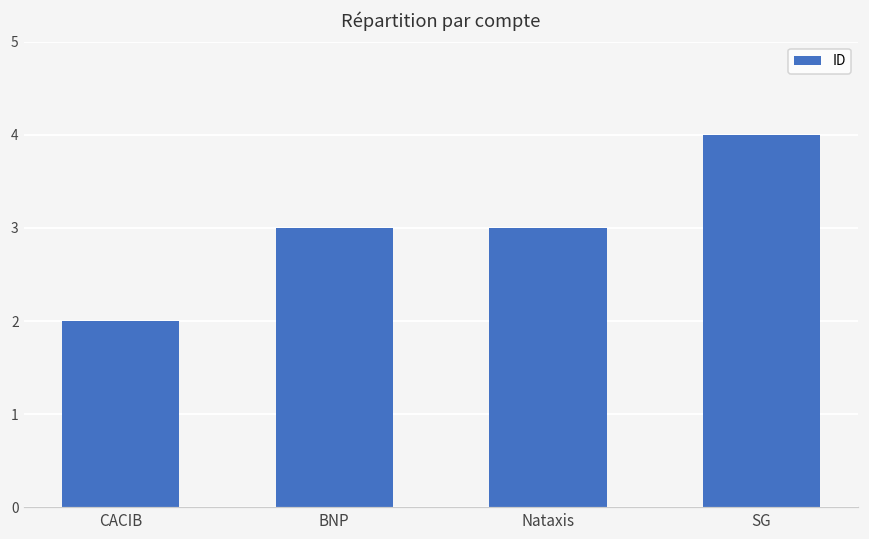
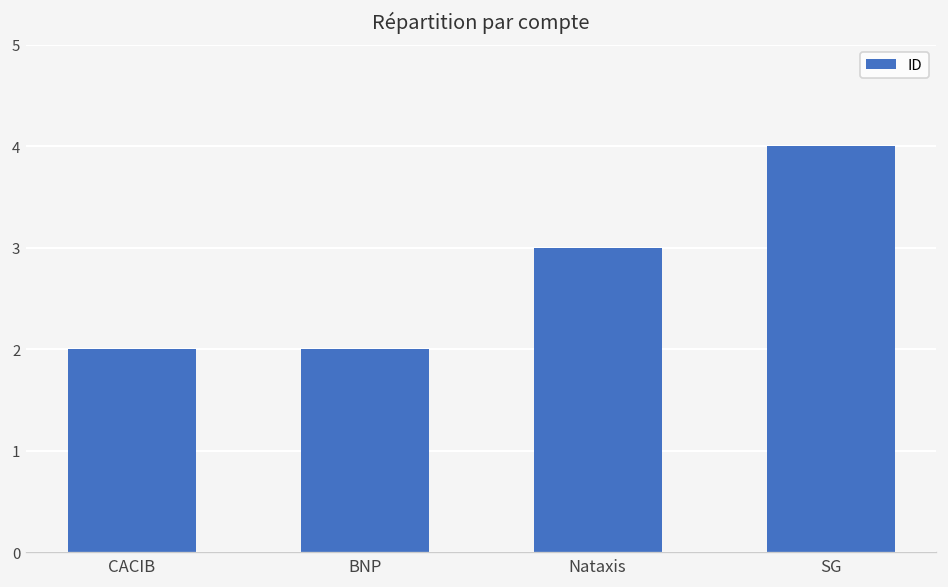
  {
    "CACIB": 2,
-   "BNP": 3,
+   "BNP": 2,
    "Nataxis": 3,
    "SG": 4
  }
